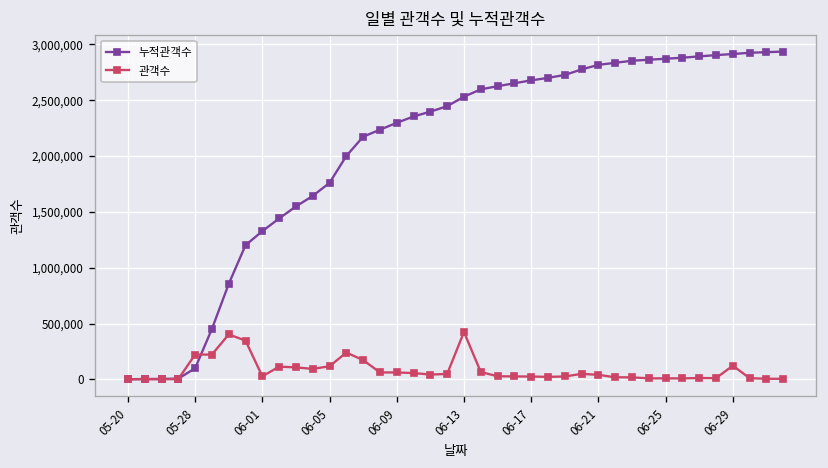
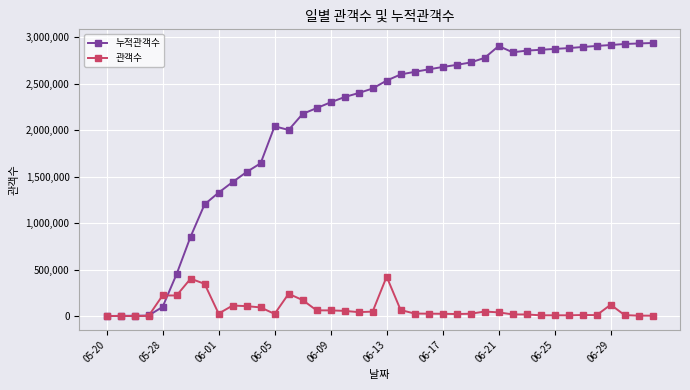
  {
    "누적관객수": {
      "05-28": "100,000",
      "06-01": "1,300,000",
-     "06-05": "1,800,000",
+     "06-05": "2,000,000",
      "06-09": "2,300,000",
      "06-13": "2,500,000",
      "06-17": "2,700,000",
-     "06-21": "2,800,000",
+     "06-21": "2,900,000",
      "06-25": "2,900,000",
      "06-29": "2,900,000"
    },
    "관객수": {
      "05-28": "200,000",
      "06-01": "0",
-     "06-05": "100,000",
+     "06-05": "0",
      "06-09": "100,000",
      "06-13": "400,000",
      "06-17": "0",
      "06-21": "0",
      "06-25": "0",
      "06-29": "100,000"
    }
  }
